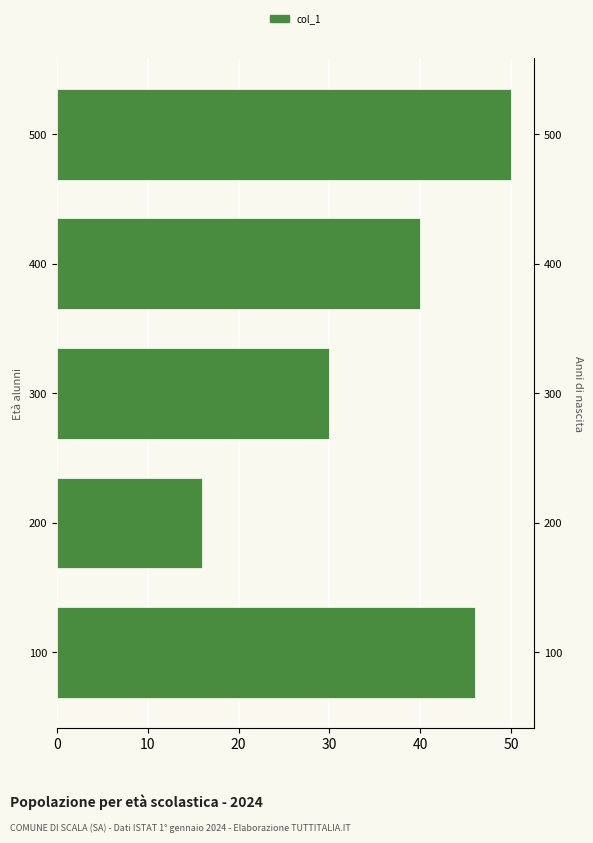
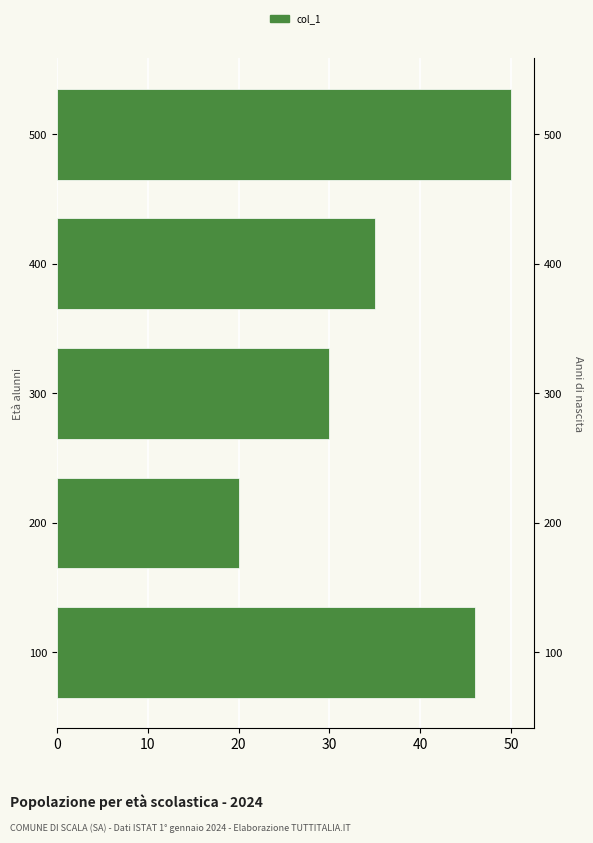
  {
    "500": 50,
-   "400": 40,
+   "400": 35,
    "300": 30,
-   "200": 16,
+   "200": 20,
    "100": 46
  }
